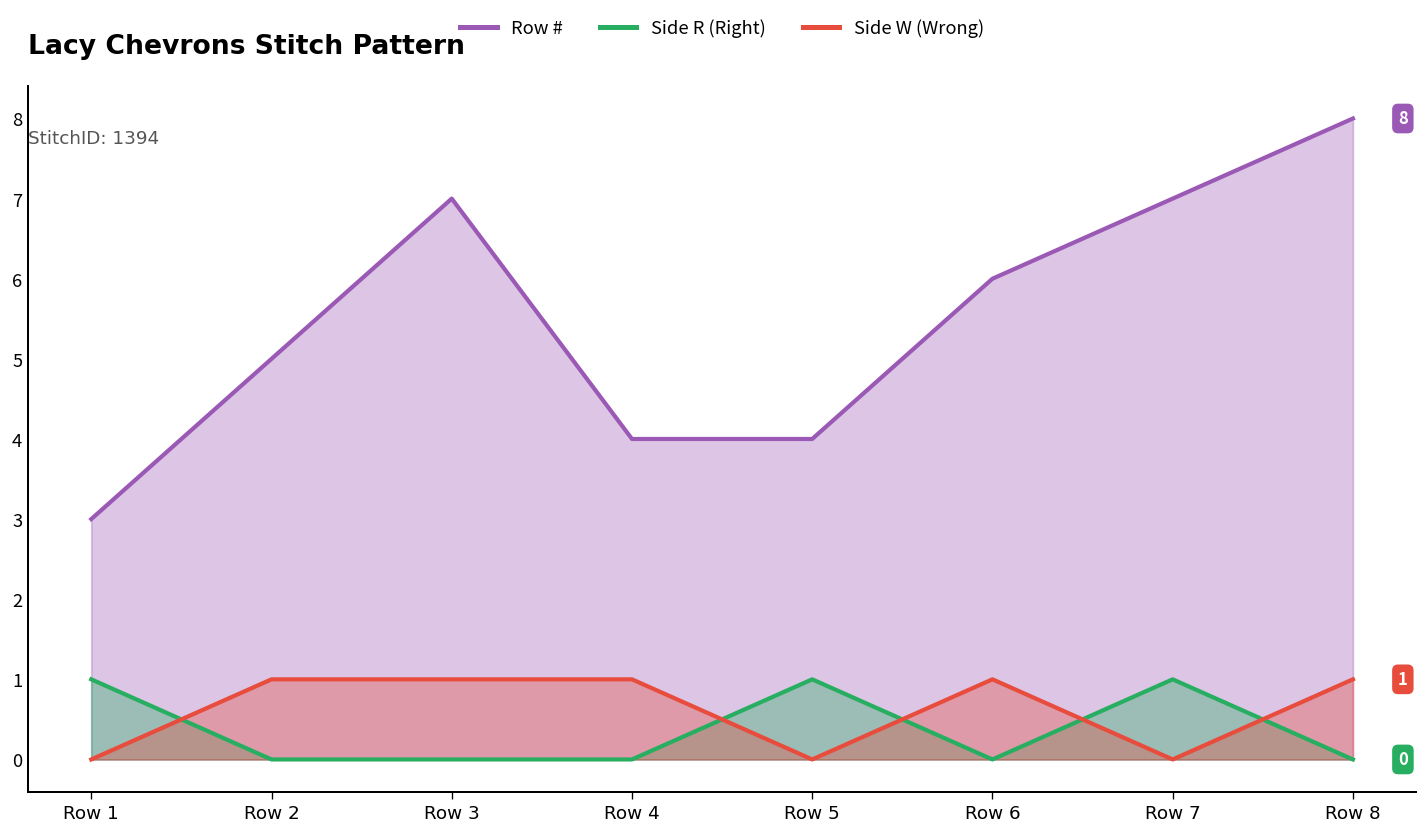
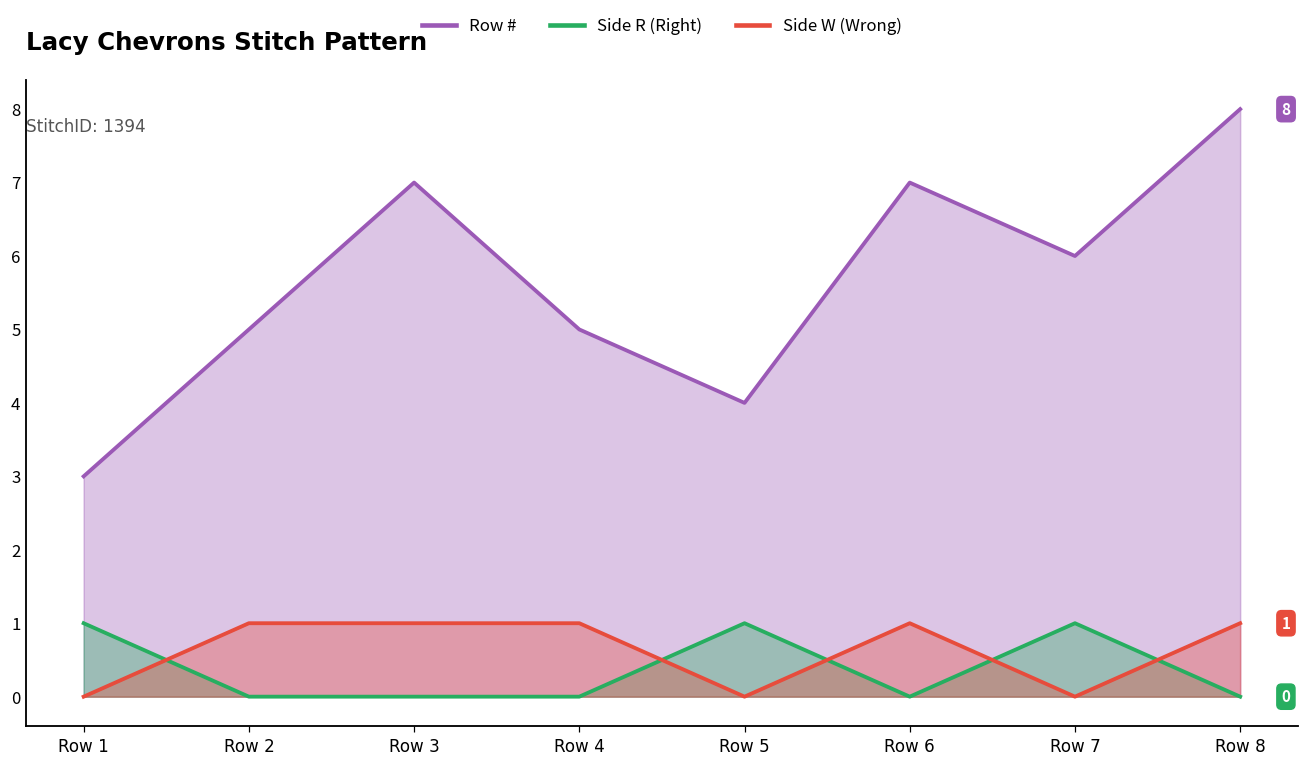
  {
    "Row #": {
      "Row 1": 3,
      "Row 2": 5,
      "Row 3": 7,
-     "Row 4": 4,
+     "Row 4": 5,
      "Row 5": 4,
-     "Row 6": 6,
-     "Row 7": 7,
+     "Row 6": 7,
+     "Row 7": 6,
      "Row 8": 8
    },
    "Side R (Right)": {
      "Row 1": 1,
      "Row 2": 0,
      "Row 3": 0,
      "Row 4": 0,
      "Row 5": 1,
      "Row 6": 0,
      "Row 7": 1,
      "Row 8": 0
    },
    "Side W (Wrong)": {
      "Row 1": 0,
      "Row 2": 1,
      "Row 3": 1,
      "Row 4": 1,
      "Row 5": 0,
      "Row 6": 1,
      "Row 7": 0,
      "Row 8": 1
    }
  }
